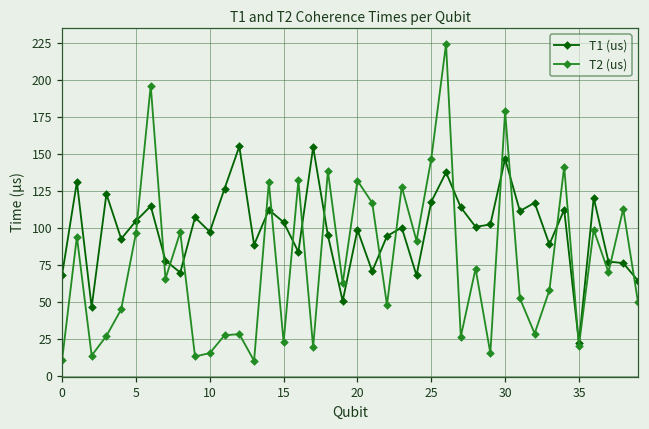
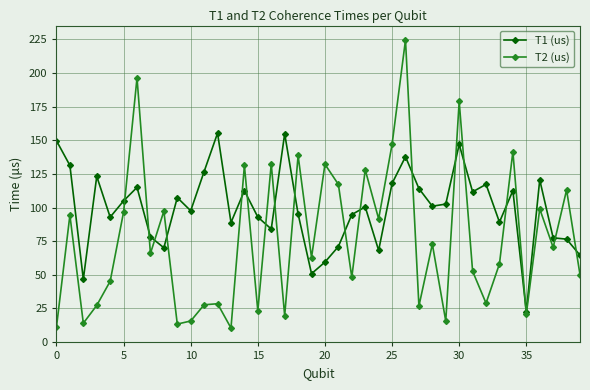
  {
    "T1 (us)": {
-     "0": 69,
+     "0": 150,
      "5": 105,
      "10": 98,
-     "15": 104,
-     "20": 99,
+     "15": 93,
+     "20": 59,
      "25": 118,
      "30": 147,
      "35": 23
    },
    "T2 (us)": {
      "0": 11,
      "5": 97,
      "10": 16,
      "15": 23,
      "20": 132,
      "25": 147,
      "30": 179,
      "35": 21
    }
  }
